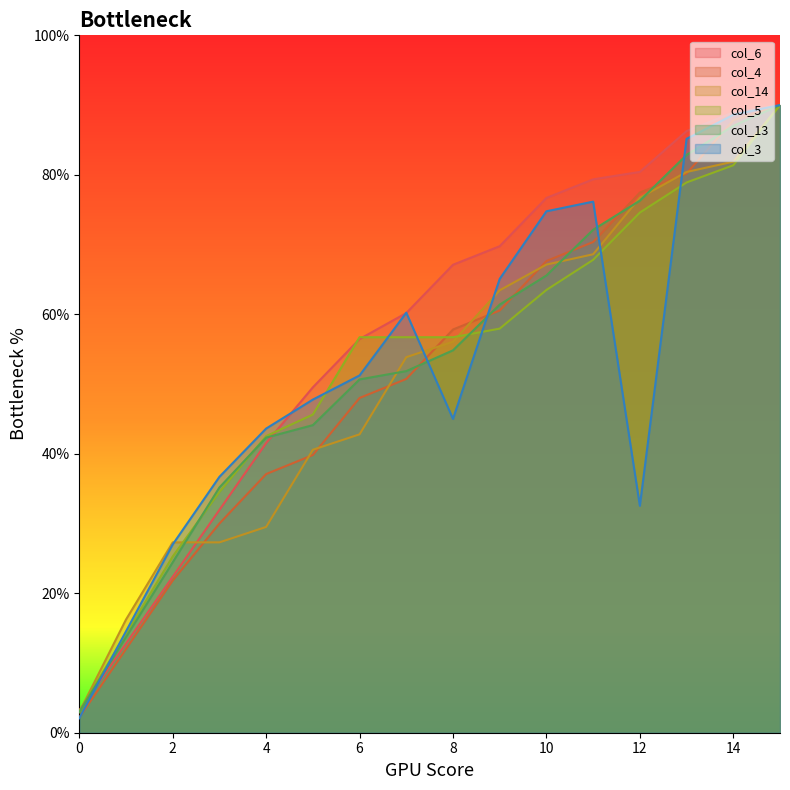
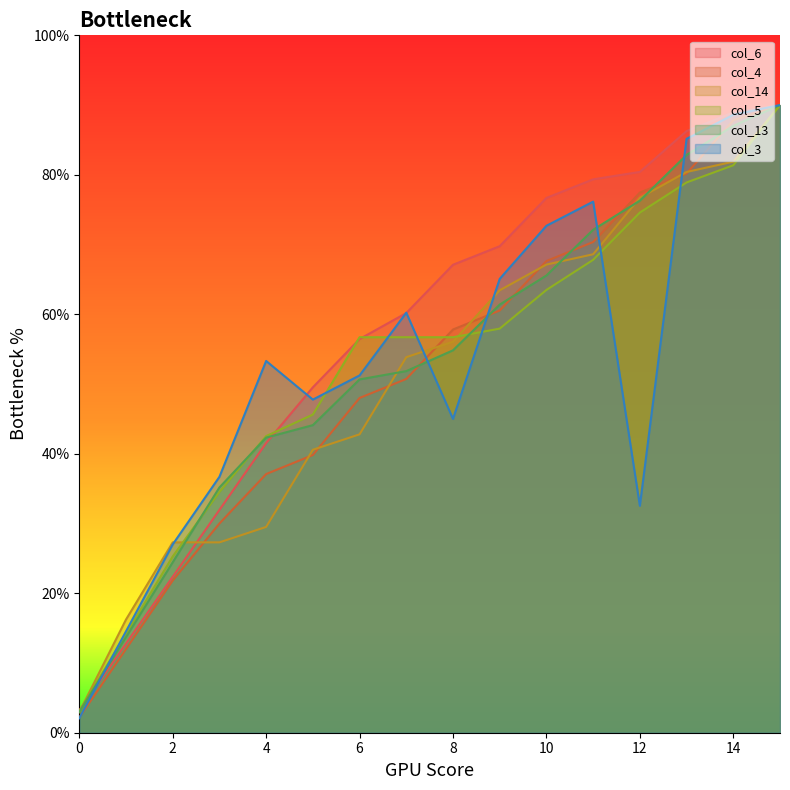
  {
    "col_3": {
-     "4": "44%",
+     "4": "53%",
      "6": "51%",
      "8": "45%",
-     "10": "75%",
+     "10": "73%",
      "12": "33%"
    }
  }
